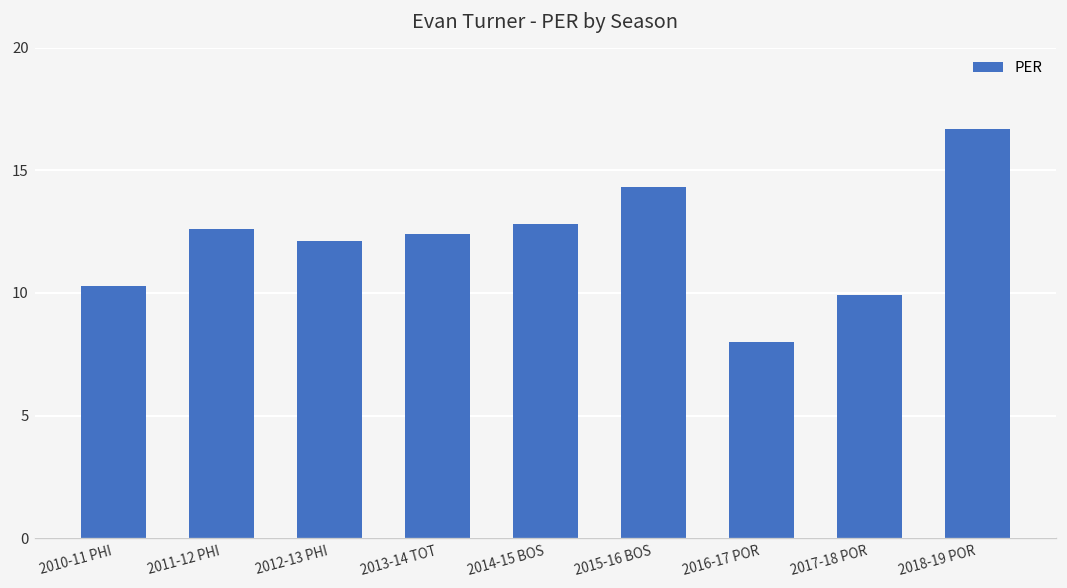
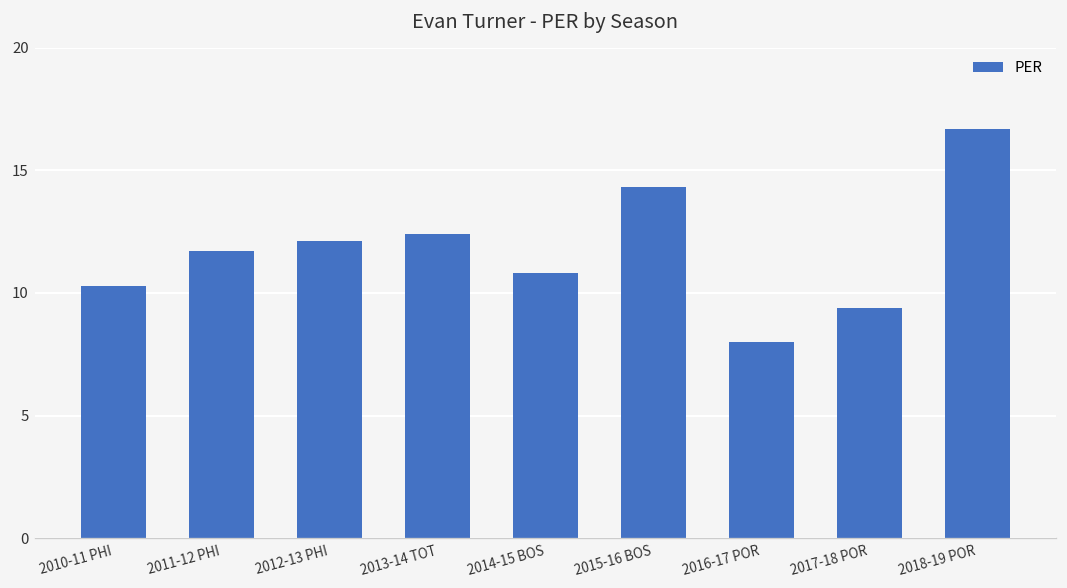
  {
    "2010-11 PHI": 10.3,
-   "2011-12 PHI": 12.6,
+   "2011-12 PHI": 11.7,
    "2012-13 PHI": 12.1,
    "2013-14 TOT": 12.4,
-   "2014-15 BOS": 12.8,
+   "2014-15 BOS": 10.8,
    "2015-16 BOS": 14.3,
    "2016-17 POR": 8.0,
-   "2017-18 POR": 9.9,
+   "2017-18 POR": 9.4,
    "2018-19 POR": 16.7
  }
